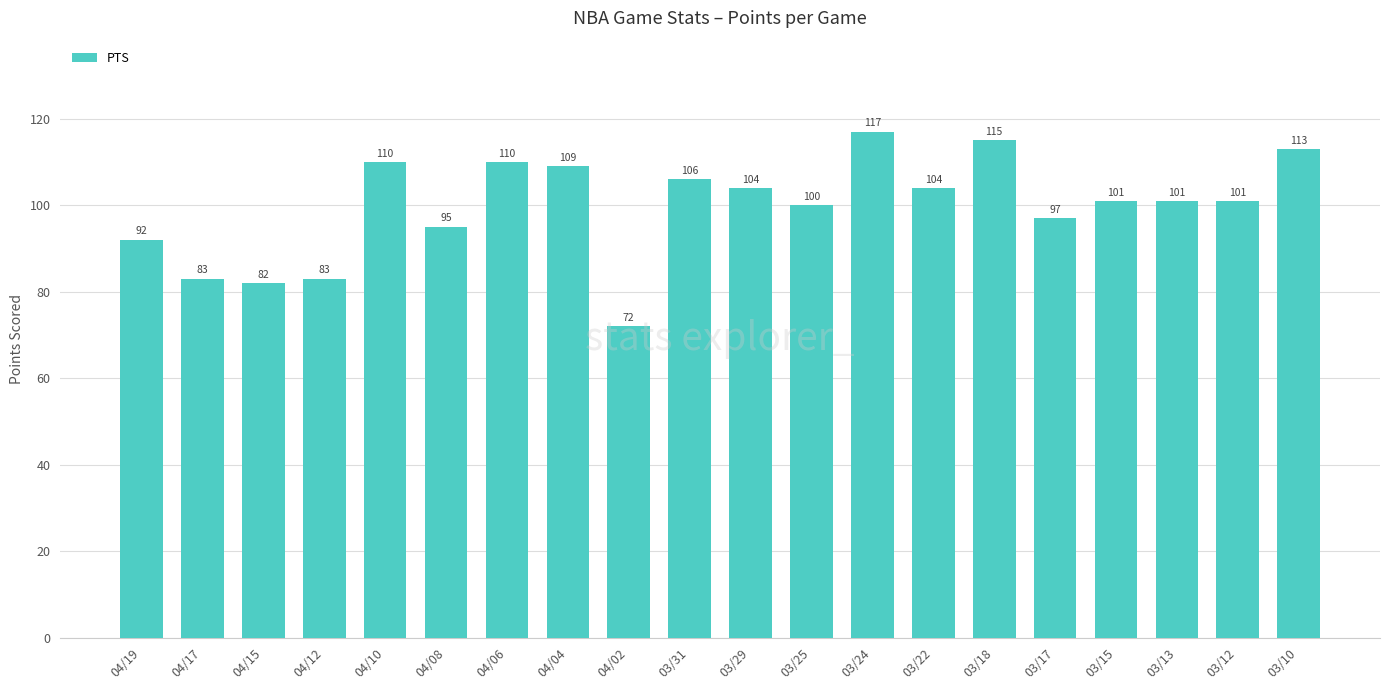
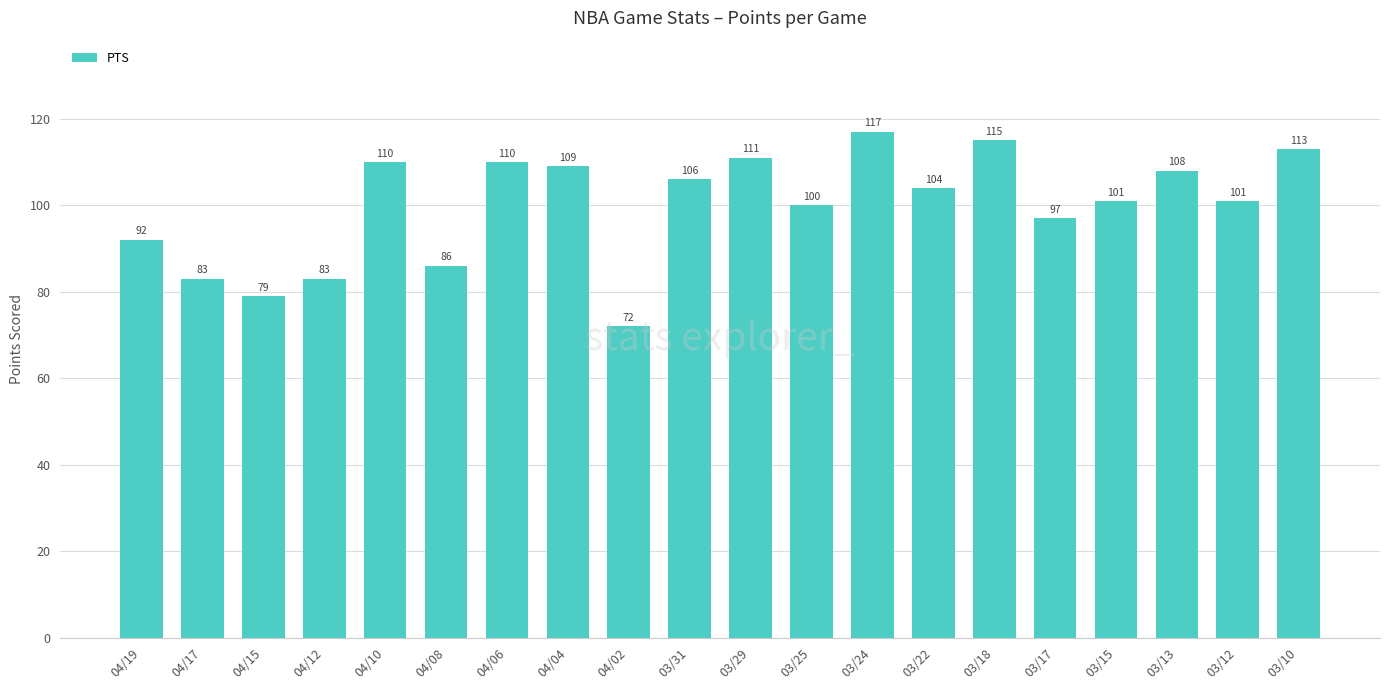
  {
    "04/19": 92,
    "04/17": 83,
-   "04/15": 82,
+   "04/15": 79,
    "04/12": 83,
    "04/10": 110,
-   "04/08": 95,
+   "04/08": 86,
    "04/06": 110,
    "04/04": 109,
    "03/31": 106,
-   "03/29": 104,
+   "03/29": 111,
    "03/25": 100,
    "03/24": 117,
    "03/22": 104,
    "03/18": 115,
    "03/17": 97,
    "03/15": 101,
-   "03/13": 101,
+   "03/13": 108,
    "03/12": 101,
    "03/10": 113
  }
